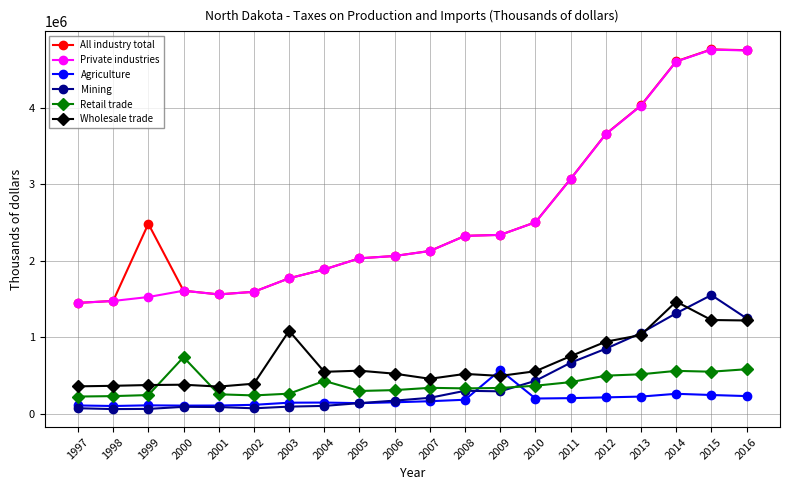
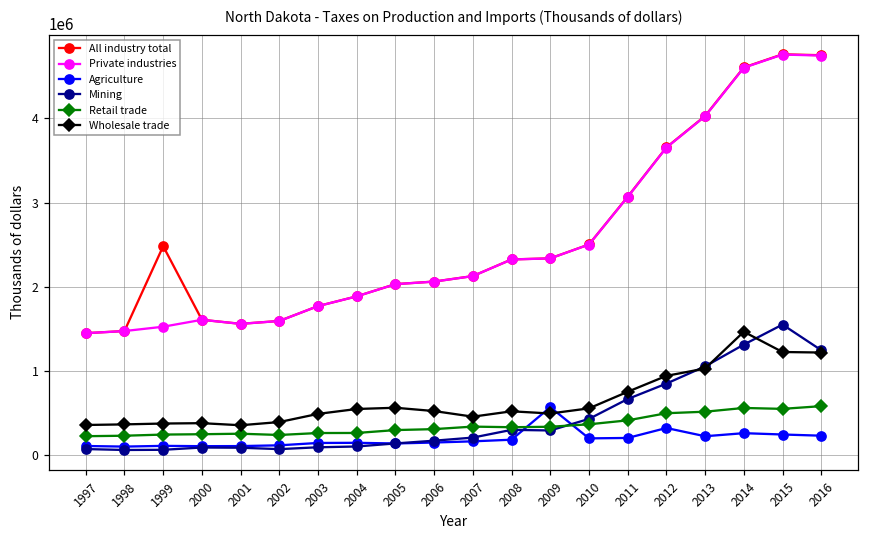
  {
    "All industry total": {
      "1999": 2500000
    },
    "Private industries": {
      "1999": 1500000
    },
    "Agriculture": {
      "1997": 100000,
      "1998": 100000,
      "1999": 100000,
      "2002": 100000,
      "2003": 100000,
      "2004": 200000,
      "2007": 200000,
      "2008": 200000,
      "2009": 600000,
      "2010": 200000,
      "2011": 200000,
-     "2012": 200000,
+     "2012": 300000,
      "2013": 200000,
      "2014": 300000,
      "2015": 200000,
      "2016": 200000
    },
    "Mining": {
      "1997": 100000,
      "1998": 100000,
      "1999": 100000,
      "2002": 100000,
      "2003": 100000,
      "2004": 100000,
      "2007": 200000,
      "2009": 300000,
      "2010": 400000,
      "2011": 700000,
      "2012": 900000,
      "2014": 1300000,
      "2015": 1600000
    },
    "Retail trade": {
      "1997": 200000,
      "1998": 200000,
      "1999": 200000,
-     "2000": 700000,
+     "2000": 300000,
      "2001": 300000,
      "2002": 200000,
      "2003": 300000,
-     "2004": 400000,
+     "2004": 300000,
      "2005": 300000,
      "2006": 300000,
      "2007": 300000,
      "2009": 300000,
      "2010": 400000,
      "2011": 400000,
      "2012": 500000,
      "2013": 500000,
      "2014": 600000,
      "2015": 600000,
      "2016": 600000
    },
    "Wholesale trade": {
      "1997": 400000,
      "1998": 400000,
      "1999": 400000,
      "2000": 400000,
      "2001": 400000,
      "2002": 400000,
-     "2003": 1100000,
+     "2003": 500000,
      "2004": 600000,
      "2005": 600000,
      "2006": 500000,
      "2007": 500000,
      "2008": 500000,
      "2009": 500000,
      "2010": 600000,
      "2011": 800000,
      "2012": 900000,
      "2014": 1500000,
      "2015": 1200000
    }
  }
